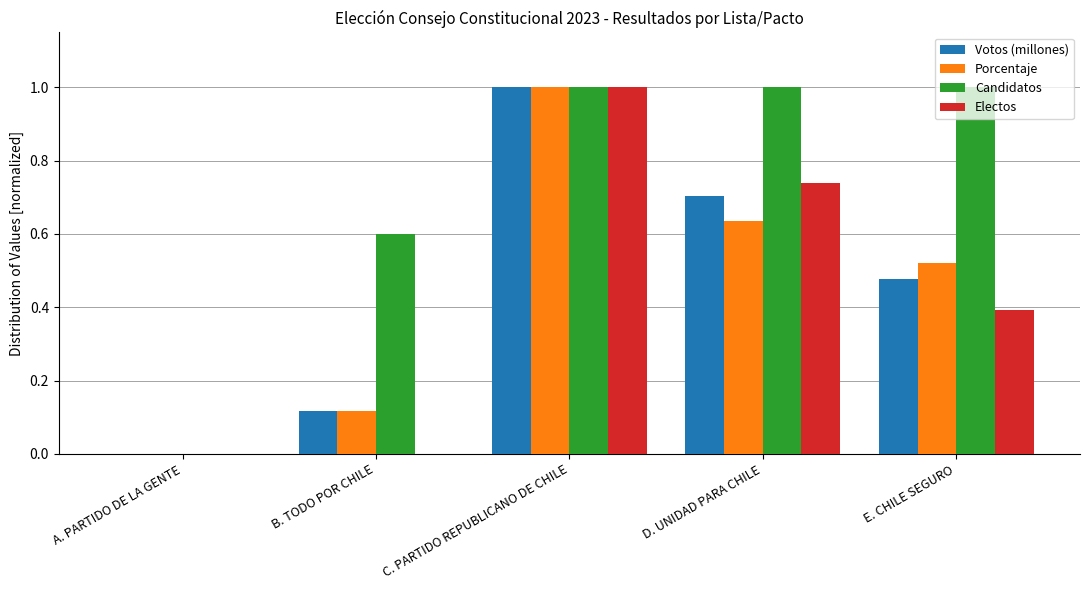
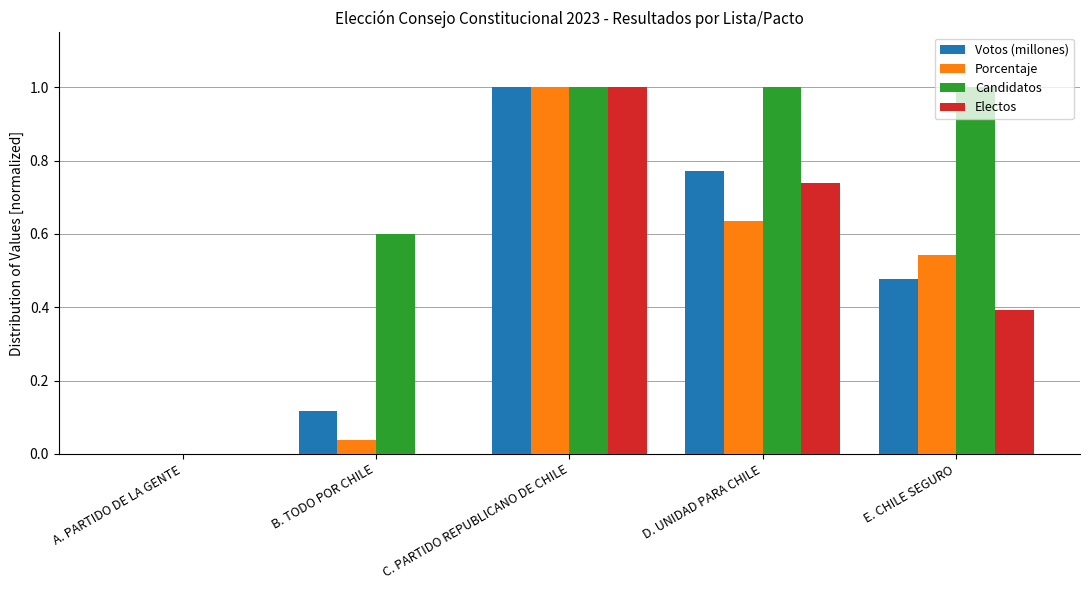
  {
    "Votos (millones)": {
      "A. PARTIDO DE LA GENTE": 0.00,
      "B. TODO POR CHILE": 0.12,
      "C. PARTIDO REPUBLICANO DE CHILE": 1.00,
-     "D. UNIDAD PARA CHILE": 0.70,
+     "D. UNIDAD PARA CHILE": 0.77,
      "E. CHILE SEGURO": 0.48
    },
    "Porcentaje": {
      "A. PARTIDO DE LA GENTE": 0.00,
-     "B. TODO POR CHILE": 0.12,
+     "B. TODO POR CHILE": 0.04,
      "C. PARTIDO REPUBLICANO DE CHILE": 1.00,
      "D. UNIDAD PARA CHILE": 0.63,
-     "E. CHILE SEGURO": 0.52
+     "E. CHILE SEGURO": 0.54
    },
    "Candidatos": {
      "A. PARTIDO DE LA GENTE": 0.00,
      "B. TODO POR CHILE": 0.60,
      "C. PARTIDO REPUBLICANO DE CHILE": 1.00,
      "D. UNIDAD PARA CHILE": 1.00
    },
    "Electos": {
      "A. PARTIDO DE LA GENTE": 0.00,
      "B. TODO POR CHILE": 0.00,
      "C. PARTIDO REPUBLICANO DE CHILE": 1.00,
      "D. UNIDAD PARA CHILE": 0.74,
      "E. CHILE SEGURO": 0.39
    }
  }
